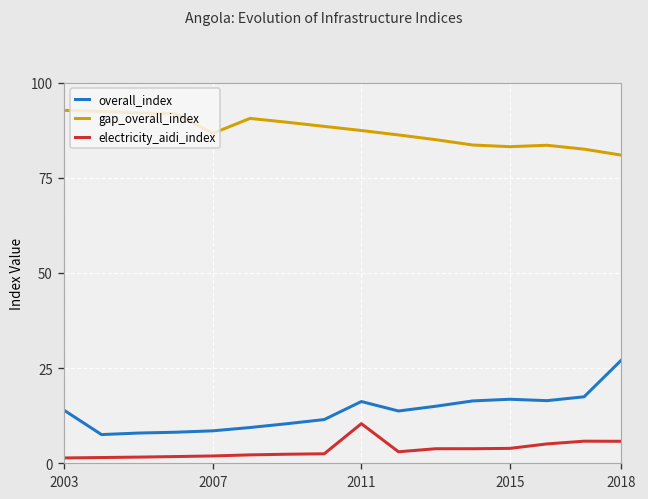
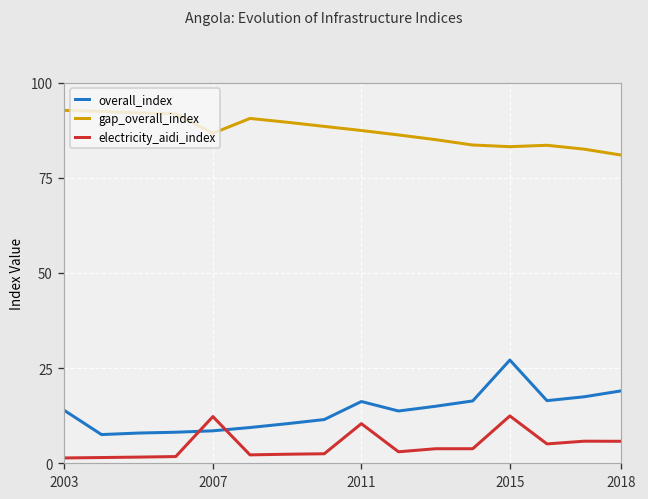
  {
    "overall_index": {
      "2003": 14,
      "2007": 9,
      "2011": 16,
-     "2015": 17,
-     "2018": 27
+     "2015": 27,
+     "2018": 19
    },
    "gap_overall_index": {
      "2003": 93,
      "2011": 87,
      "2015": 83,
      "2018": 81
    },
    "electricity_aidi_index": {
      "2003": 1,
-     "2007": 2,
+     "2007": 12,
      "2011": 10,
-     "2015": 4,
+     "2015": 12,
      "2018": 6
    }
  }
